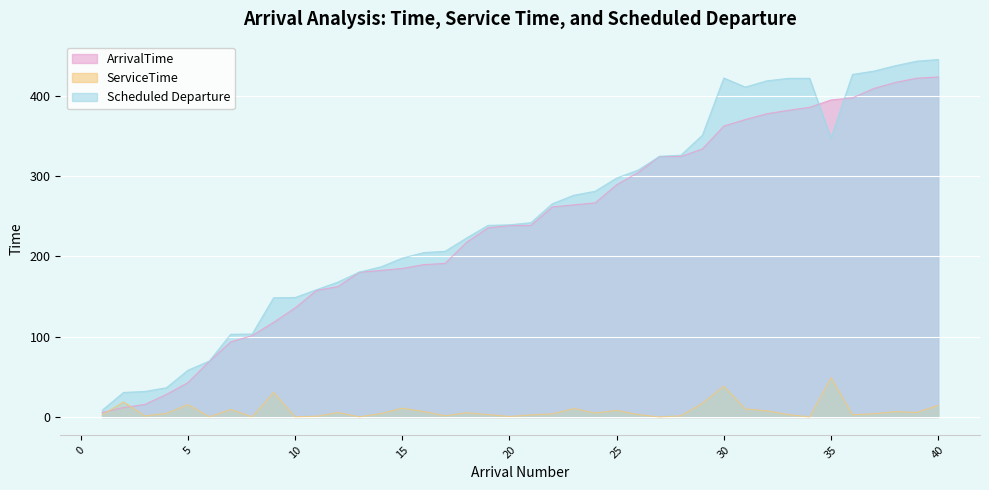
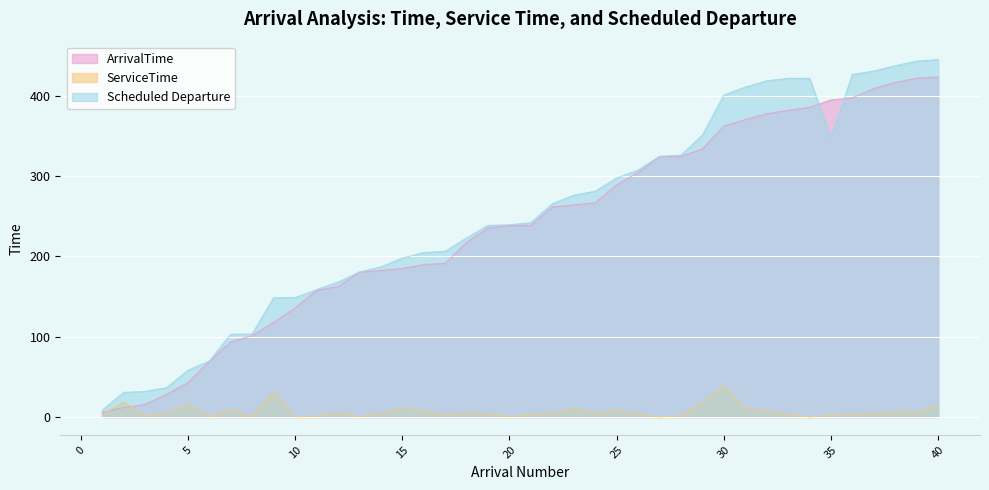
  {
    "ArrivalTime": {
      "5": 40,
      "10": 140,
      "15": 180,
      "25": 290,
      "30": 360,
      "35": 390,
      "40": 420
    },
    "ServiceTime": {
      "5": 20,
      "10": 0,
      "15": 10,
      "20": 0,
      "25": 10,
      "30": 40,
-     "35": 50,
+     "35": 0,
      "40": 10
    },
    "Scheduled Departure": {
      "5": 60,
      "10": 150,
      "15": 200,
      "25": 300,
-     "30": 420,
+     "30": 400,
      "35": 350,
      "40": 440
    }
  }
